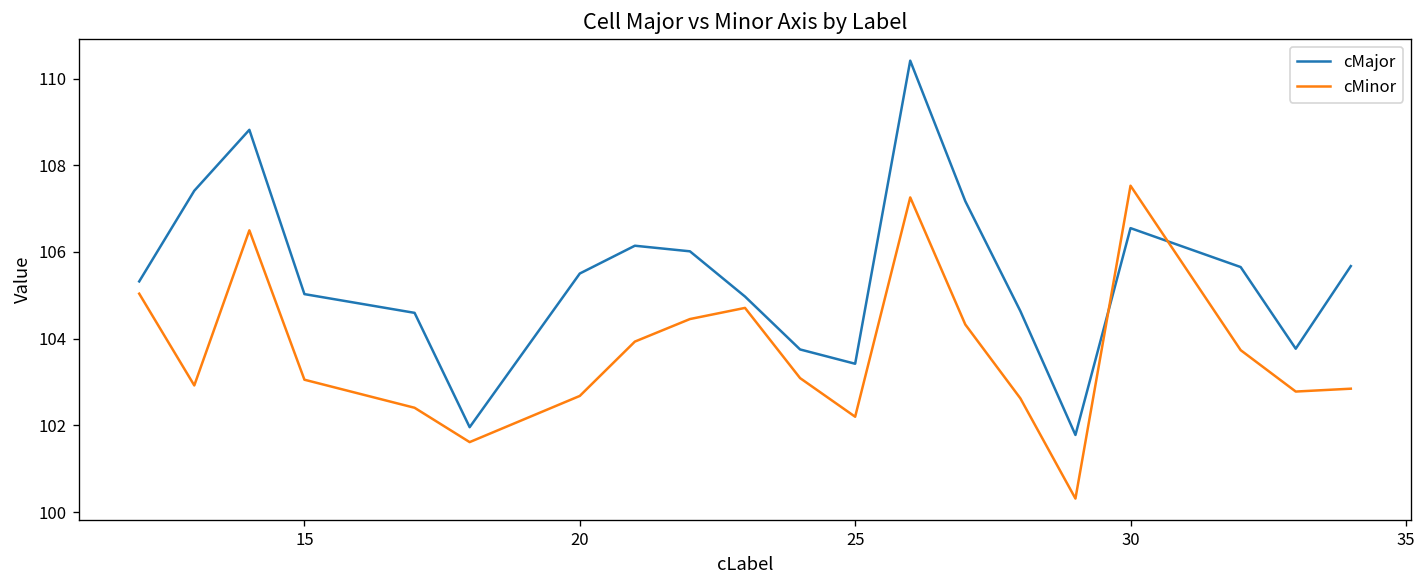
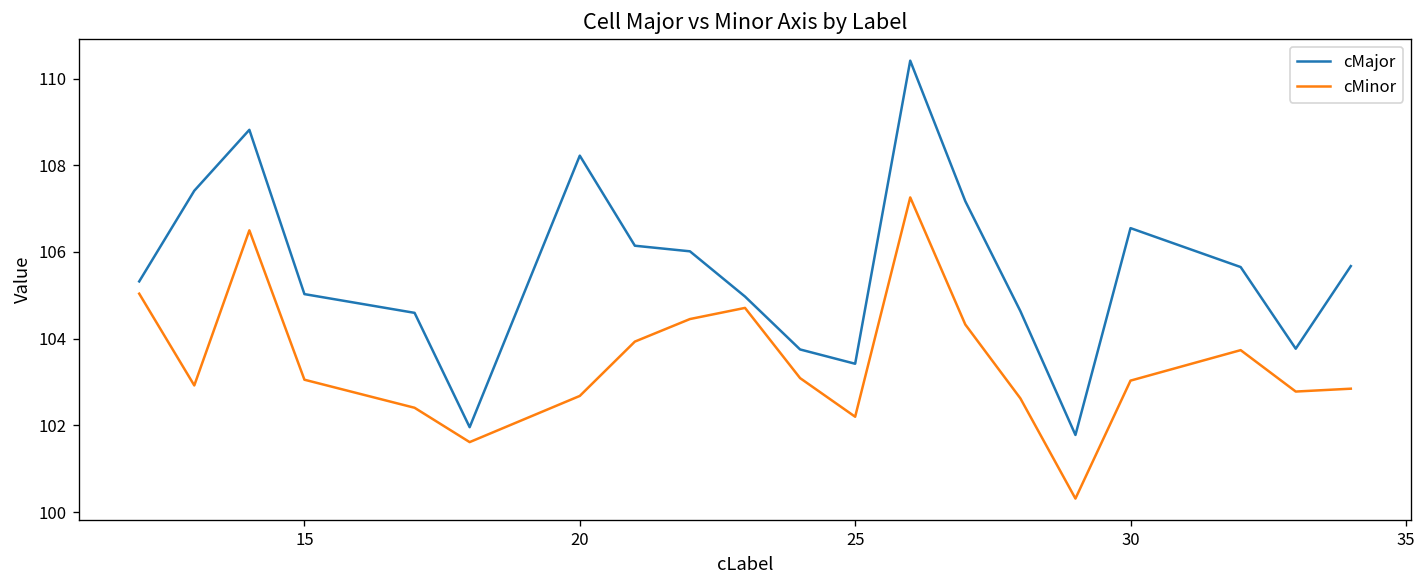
  {
    "cMajor": {
      "15": 105.0,
-     "20": 105.5,
+     "20": 108.2,
      "25": 103.4,
      "30": 106.6
    },
    "cMinor": {
      "15": 103.1,
      "20": 102.7,
      "25": 102.2,
-     "30": 107.5
+     "30": 103.0
    }
  }
